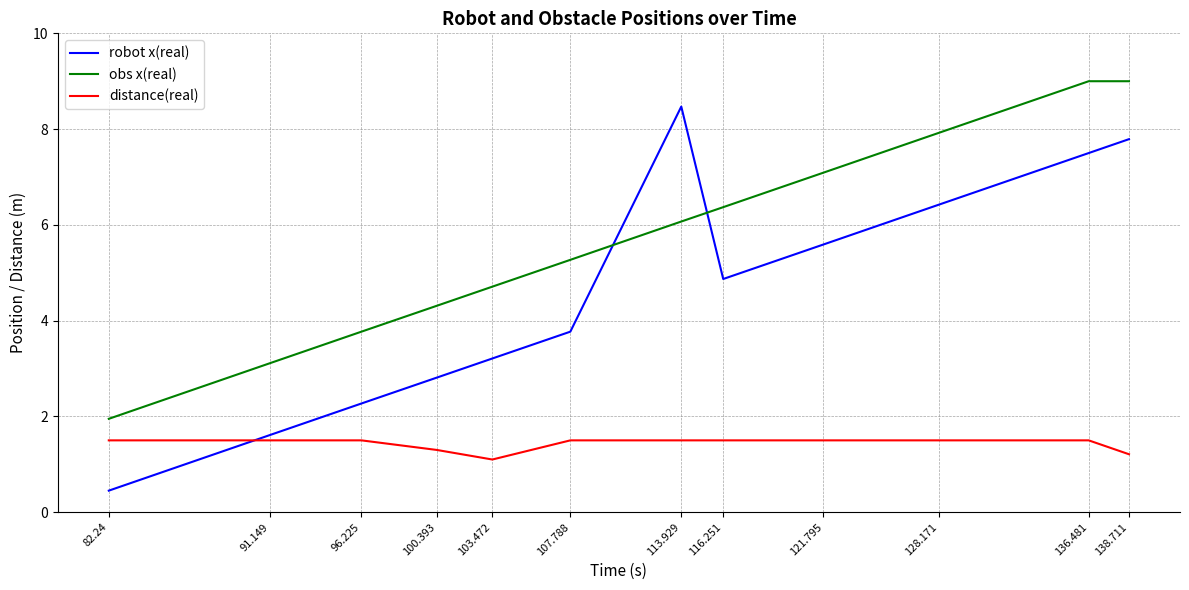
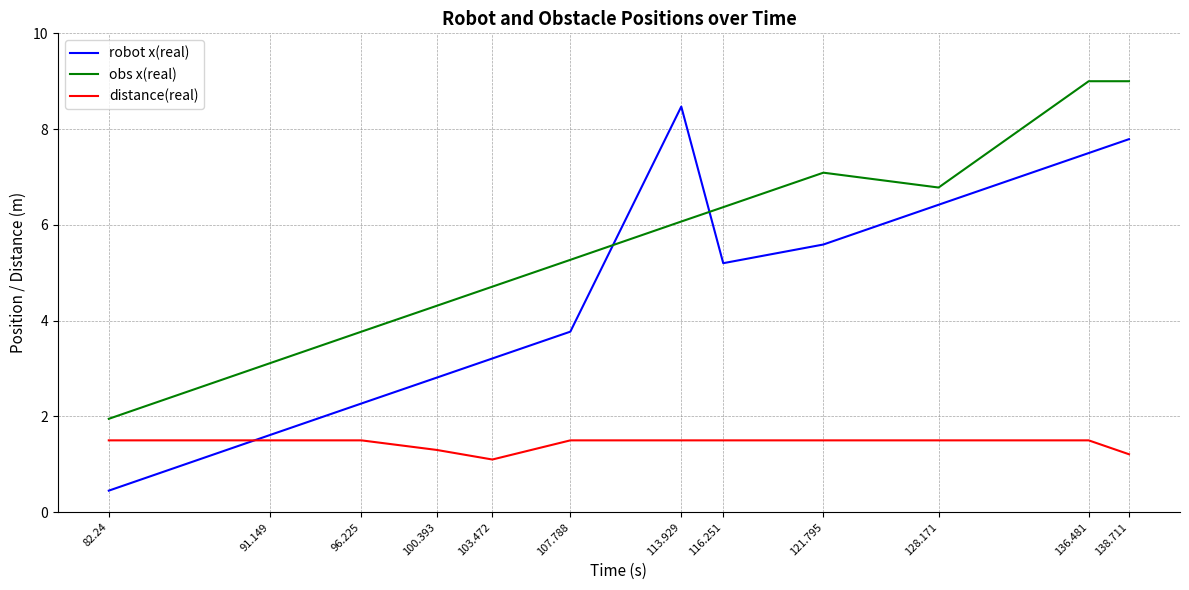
  {
    "robot x(real)": {
      "82.24": 0.5,
      "91.149": 1.6,
      "96.225": 2.3,
      "100.393": 2.8,
      "103.472": 3.2,
      "107.788": 3.8,
      "113.929": 8.5,
-     "116.251": 4.9,
+     "116.251": 5.2,
      "121.795": 5.6,
      "128.171": 6.4,
      "136.481": 7.5,
      "138.711": 7.8
    },
    "obs x(real)": {
      "82.24": 2.0,
      "91.149": 3.1,
      "96.225": 3.8,
      "100.393": 4.3,
      "103.472": 4.7,
      "107.788": 5.3,
      "113.929": 6.1,
      "116.251": 6.4,
      "121.795": 7.1,
-     "128.171": 7.9,
+     "128.171": 6.8,
      "136.481": 9.0,
      "138.711": 9.0
    },
    "distance(real)": {
      "82.24": 1.5,
      "91.149": 1.5,
      "96.225": 1.5,
      "100.393": 1.3,
      "103.472": 1.1,
      "107.788": 1.5,
      "113.929": 1.5,
      "116.251": 1.5,
      "121.795": 1.5,
      "128.171": 1.5,
      "136.481": 1.5,
      "138.711": 1.2
    }
  }
